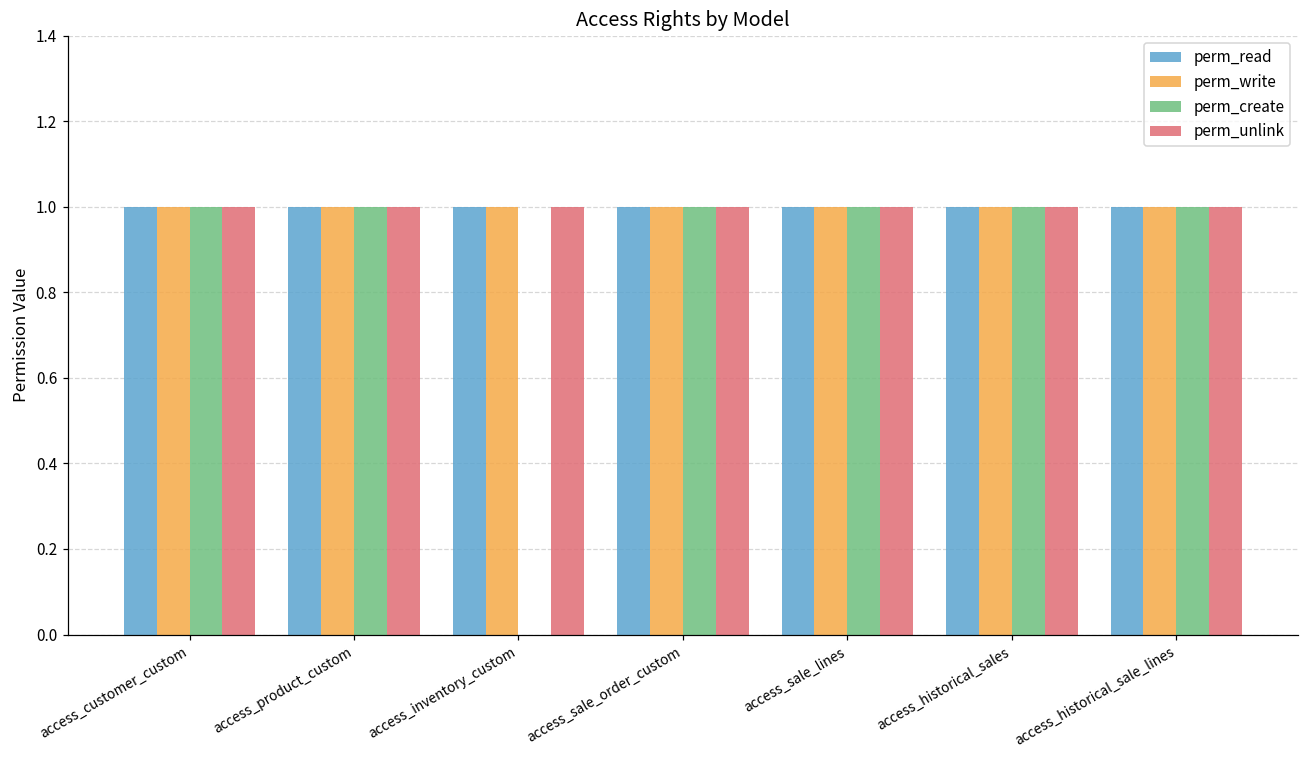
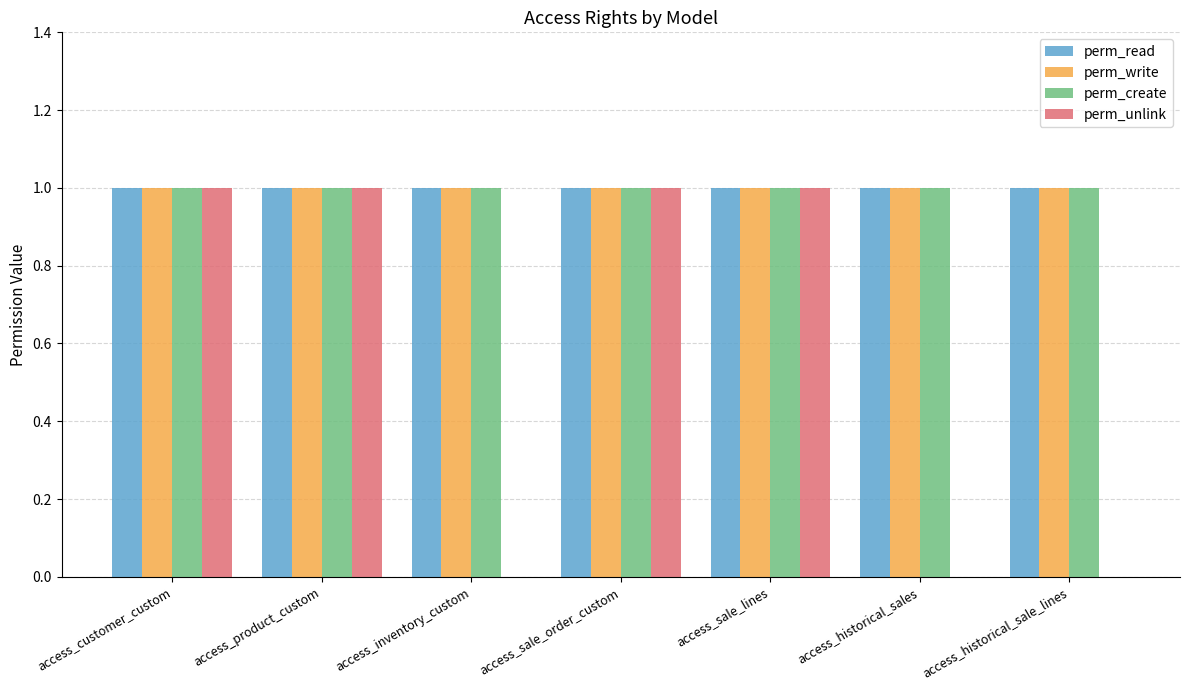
  {
    "perm_read": {
      "access_customer_custom": 1,
      "access_product_custom": 1,
      "access_inventory_custom": 1,
      "access_sale_order_custom": 1,
      "access_sale_lines": 1,
      "access_historical_sales": 1,
      "access_historical_sale_lines": 1
    },
    "perm_write": {
      "access_customer_custom": 1,
      "access_product_custom": 1,
      "access_inventory_custom": 1,
      "access_sale_order_custom": 1,
      "access_sale_lines": 1,
      "access_historical_sales": 1,
      "access_historical_sale_lines": 1
    },
    "perm_create": {
      "access_customer_custom": 1,
      "access_product_custom": 1,
-     "access_inventory_custom": 0,
+     "access_inventory_custom": 1,
      "access_sale_order_custom": 1,
      "access_sale_lines": 1,
      "access_historical_sales": 1,
      "access_historical_sale_lines": 1
    },
    "perm_unlink": {
      "access_customer_custom": 1,
      "access_product_custom": 1,
-     "access_inventory_custom": 1,
+     "access_inventory_custom": 0,
      "access_sale_order_custom": 1,
      "access_sale_lines": 1,
-     "access_historical_sales": 1,
-     "access_historical_sale_lines": 1
+     "access_historical_sales": 0,
+     "access_historical_sale_lines": 0
    }
  }
